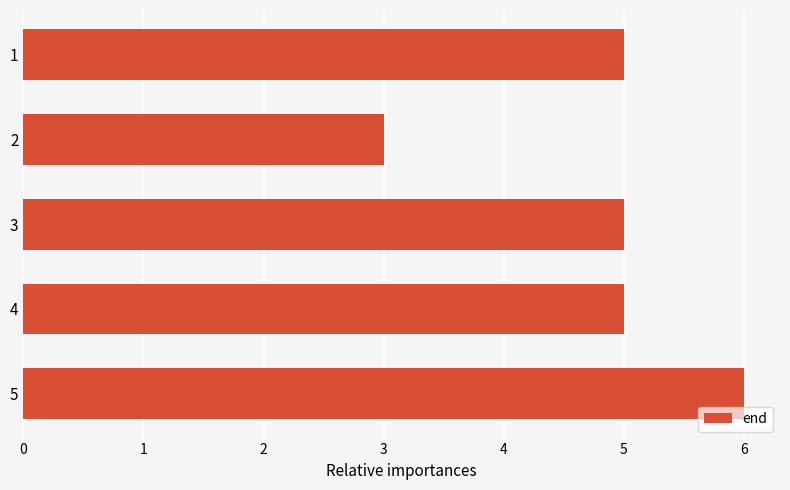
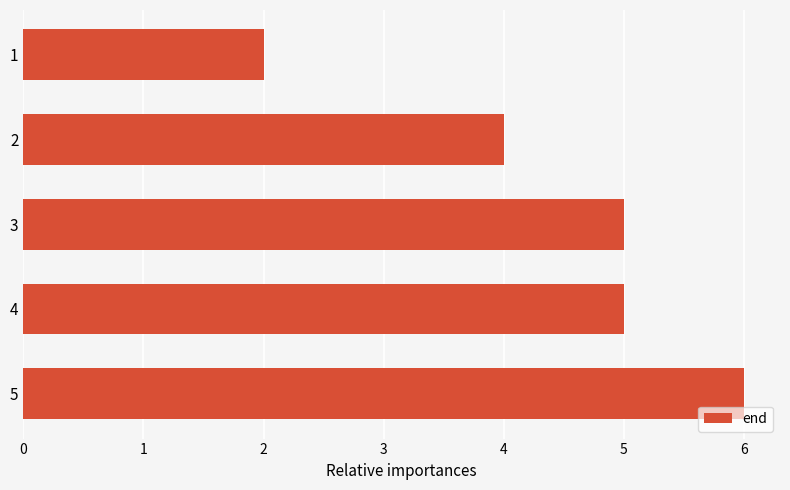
  {
-   "1": 5,
-   "2": 3,
+   "1": 2,
+   "2": 4,
    "3": 5,
    "4": 5,
    "5": 6
  }
